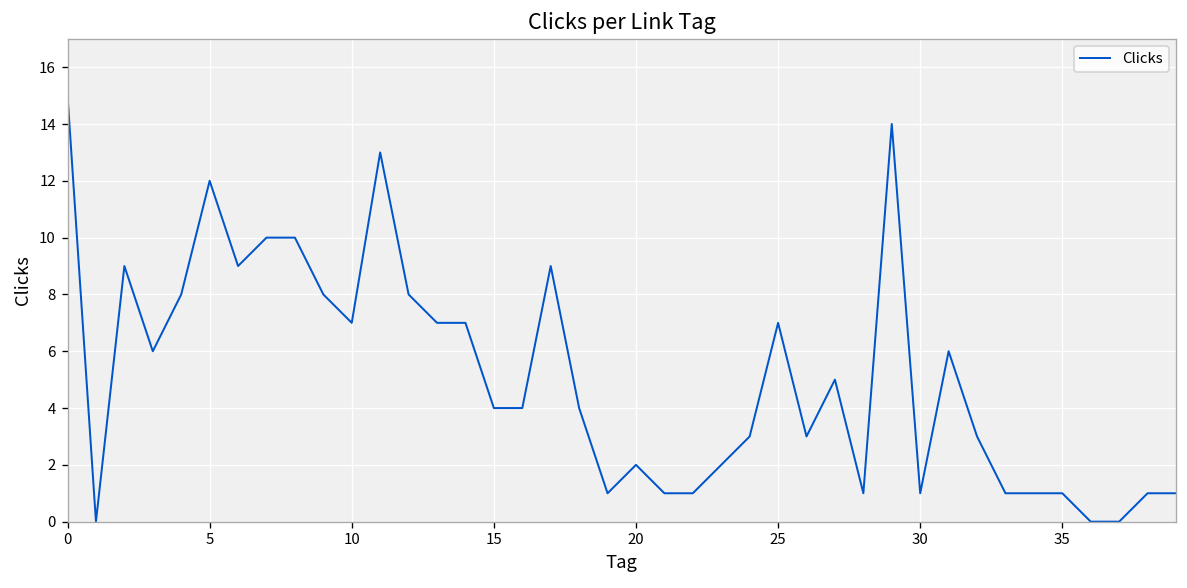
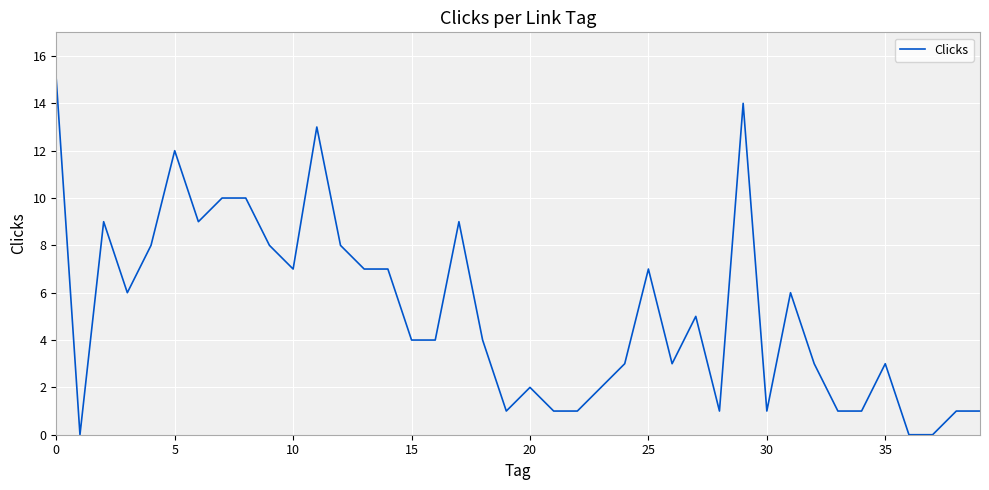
  {
    "0": 15,
    "5": 12,
    "10": 7,
    "15": 4,
    "20": 2,
    "25": 7,
    "30": 1,
-   "35": 1
+   "35": 3
  }
